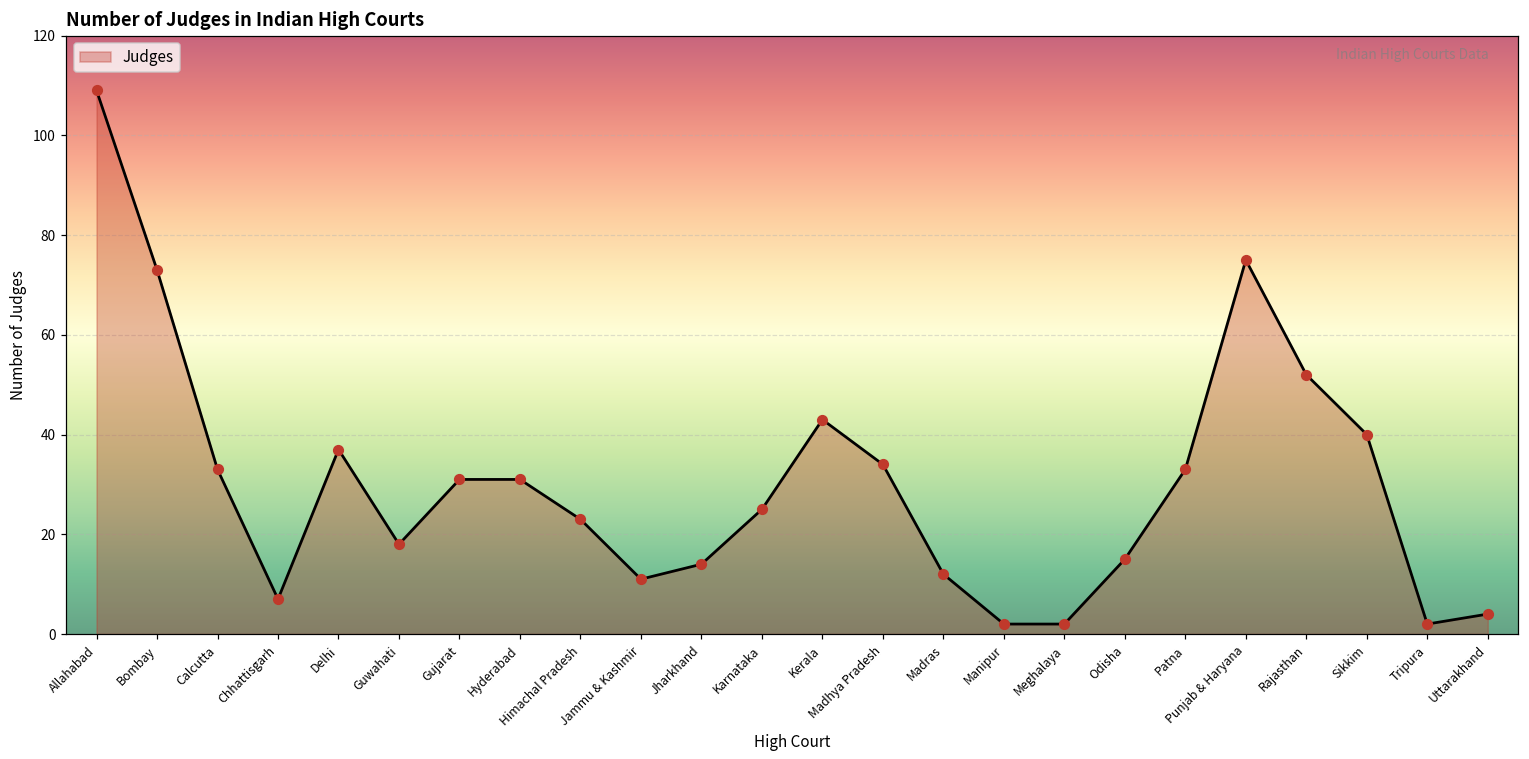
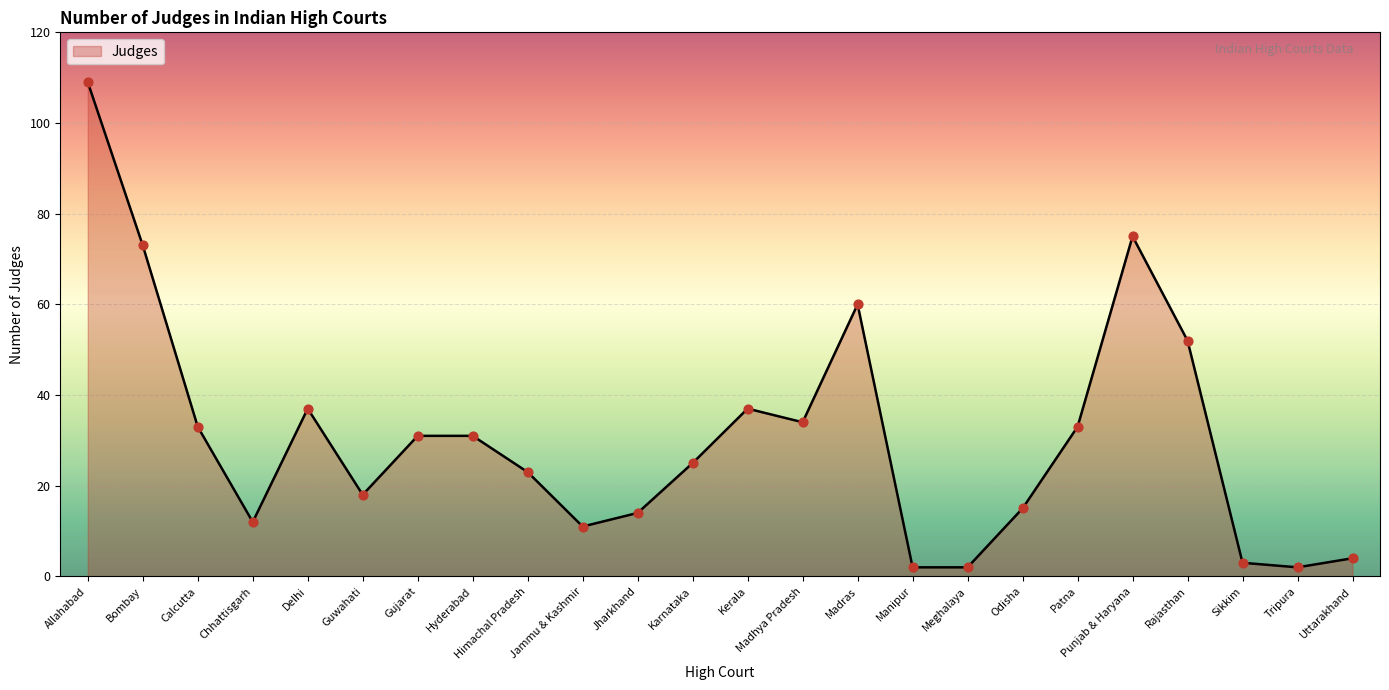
  {
    "Allahabad": 109,
    "Bombay": 73,
    "Calcutta": 33,
-   "Chhattisgarh": 7,
+   "Chhattisgarh": 12,
    "Delhi": 37,
    "Guwahati": 18,
    "Gujarat": 31,
    "Hyderabad": 31,
    "Himachal Pradesh": 23,
    "Jammu & Kashmir": 11,
    "Jharkhand": 14,
    "Karnataka": 25,
-   "Kerala": 43,
+   "Kerala": 37,
    "Madhya Pradesh": 34,
-   "Madras": 12,
+   "Madras": 60,
    "Manipur": 2,
    "Meghalaya": 2,
    "Odisha": 15,
    "Patna": 33,
    "Punjab & Haryana": 75,
    "Rajasthan": 52,
-   "Sikkim": 40,
+   "Sikkim": 3,
    "Tripura": 2,
    "Uttarakhand": 4
  }
